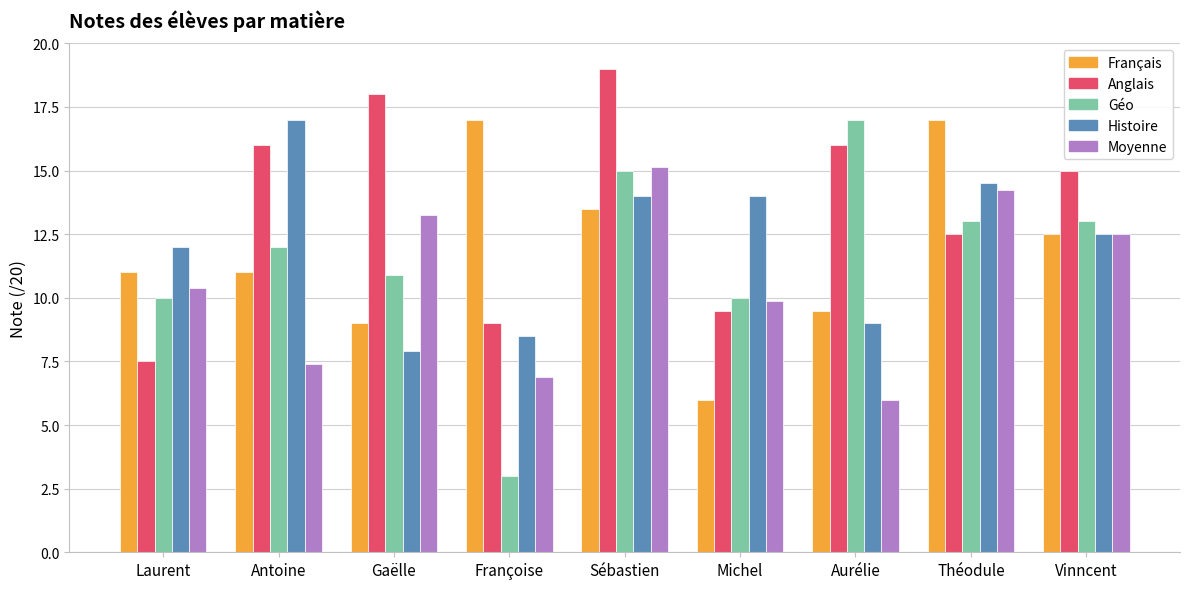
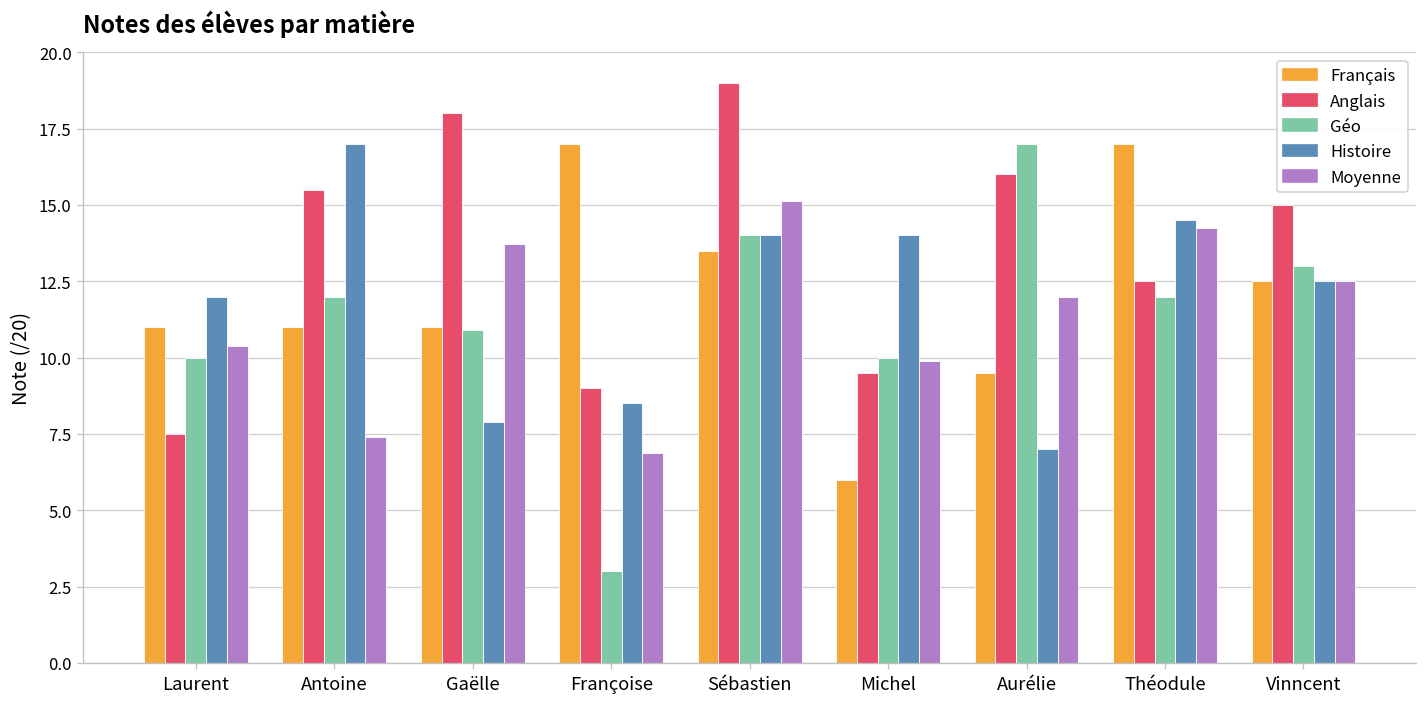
  {
    "Français": {
      "Laurent": 11,
      "Antoine": 11,
-     "Gaëlle": 9,
+     "Gaëlle": 11,
      "Françoise": 17,
      "Sébastien": 13.5,
      "Michel": 6,
      "Aurélie": 9.5,
      "Théodule": 17,
      "Vinncent": 12.5
    },
    "Anglais": {
      "Laurent": 7.5,
-     "Antoine": 16.0,
+     "Antoine": 15.5,
      "Gaëlle": 18.0,
      "Françoise": 9.0,
      "Sébastien": 19.0,
      "Michel": 9.5,
      "Aurélie": 16.0,
      "Théodule": 12.5,
      "Vinncent": 15.0
    },
    "Géo": {
      "Laurent": 10,
      "Antoine": 12,
      "Gaëlle": 10.9,
      "Françoise": 3,
-     "Sébastien": 15,
+     "Sébastien": 14,
      "Michel": 10,
      "Aurélie": 17,
-     "Théodule": 13,
+     "Théodule": 12,
      "Vinncent": 13
    },
    "Histoire": {
      "Laurent": 12,
      "Antoine": 17,
      "Gaëlle": 7.9,
      "Françoise": 8.5,
      "Sébastien": 14,
      "Michel": 14,
-     "Aurélie": 9,
+     "Aurélie": 7,
      "Théodule": 14.5,
      "Vinncent": 12.5
    },
    "Moyenne": {
      "Laurent": 10.4,
      "Antoine": 7.4,
-     "Gaëlle": 13.3,
+     "Gaëlle": 13.7,
      "Françoise": 6.9,
      "Sébastien": 15.1,
      "Michel": 9.9,
-     "Aurélie": 6,
+     "Aurélie": 12,
      "Théodule": 14.3,
      "Vinncent": 12.5
    }
  }
